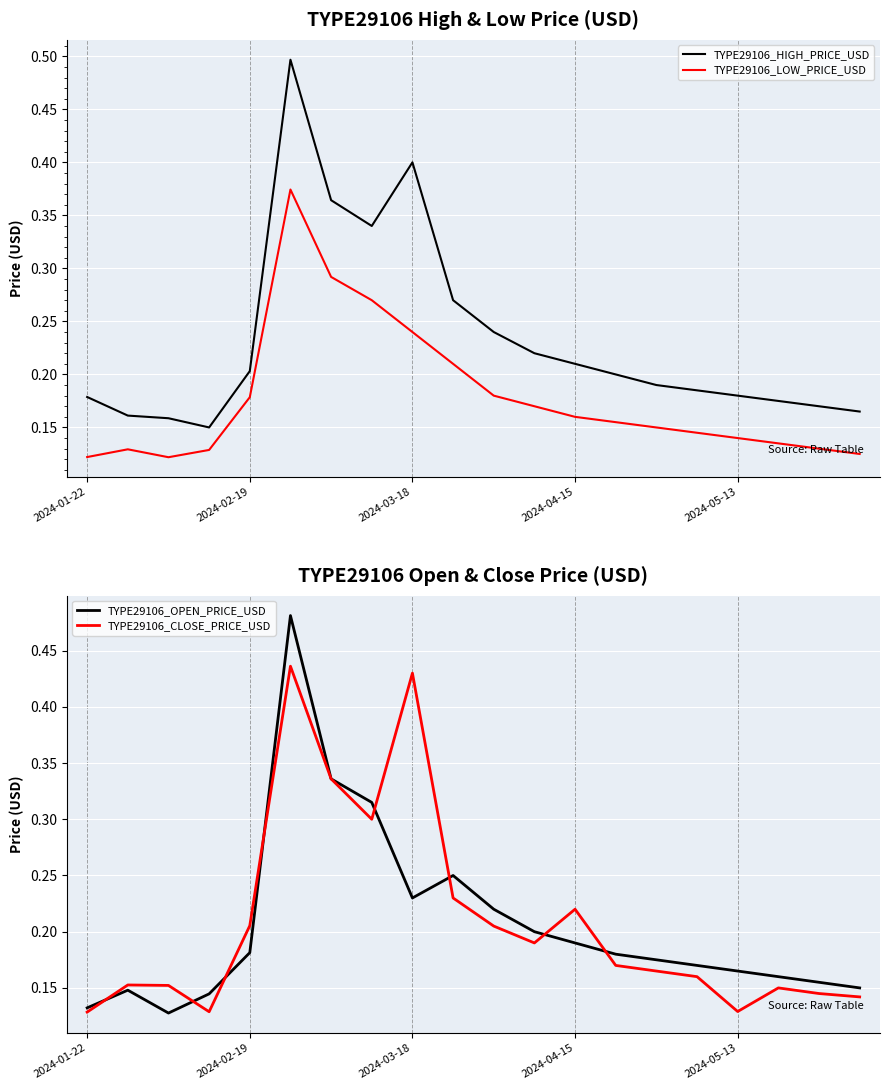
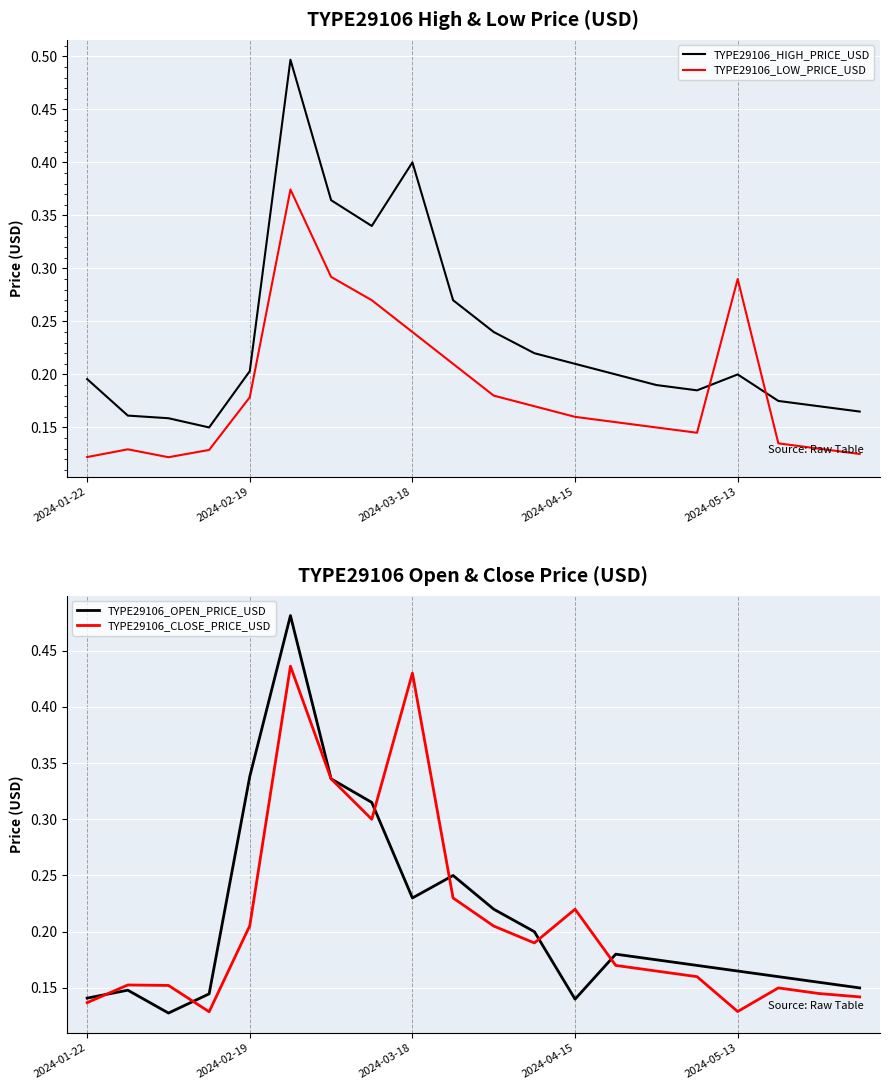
  {
    "TYPE29106 High & Low Price (USD)": {
      "TYPE29106_HIGH_PRICE_USD": {
-       "2024-01-22": 0.179,
+       "2024-01-22": 0.196,
        "2024-02-19": 0.203,
        "2024-03-18": 0.400,
        "2024-04-15": 0.210,
-       "2024-05-13": 0.18
+       "2024-05-13": 0.20
      },
      "TYPE29106_LOW_PRICE_USD": {
        "2024-01-22": 0.12,
        "2024-02-19": 0.18,
        "2024-03-18": 0.24,
        "2024-04-15": 0.16,
-       "2024-05-13": 0.14
+       "2024-05-13": 0.29
      }
    },
    "TYPE29106 Open & Close Price (USD)": {
      "TYPE29106_OPEN_PRICE_USD": {
-       "2024-01-22": 0.132,
-       "2024-02-19": 0.181,
+       "2024-01-22": 0.141,
+       "2024-02-19": 0.338,
        "2024-03-18": 0.230,
-       "2024-04-15": 0.19,
+       "2024-04-15": 0.14,
        "2024-05-13": 0.165
      },
      "TYPE29106_CLOSE_PRICE_USD": {
-       "2024-01-22": 0.129,
+       "2024-01-22": 0.137,
        "2024-02-19": 0.205,
        "2024-03-18": 0.430,
        "2024-04-15": 0.220,
        "2024-05-13": 0.129
      }
    }
  }
